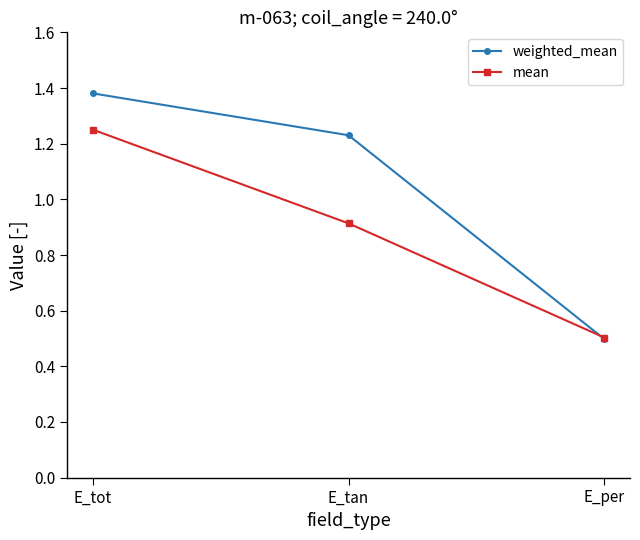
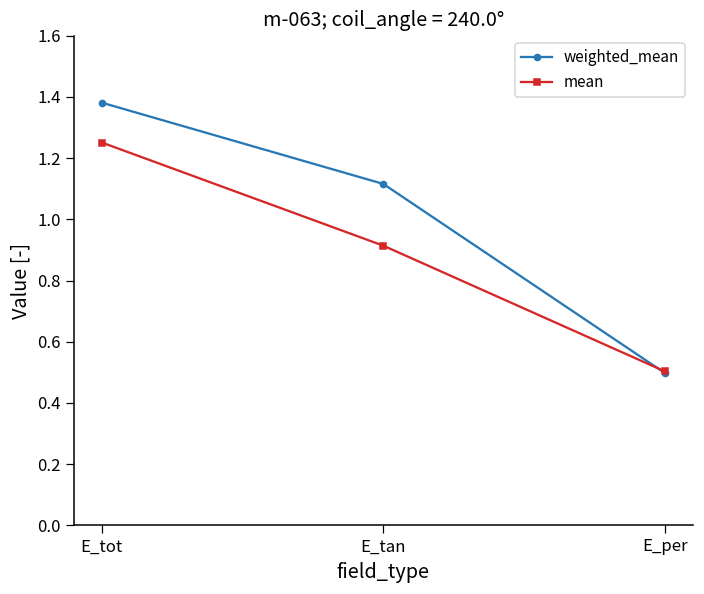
  {
    "weighted_mean": {
      "E_tot": 1.38,
-     "E_tan": 1.23
+     "E_tan": 1.12
    },
    "mean": {
      "E_tot": 1.25,
      "E_tan": 0.91
    }
  }
